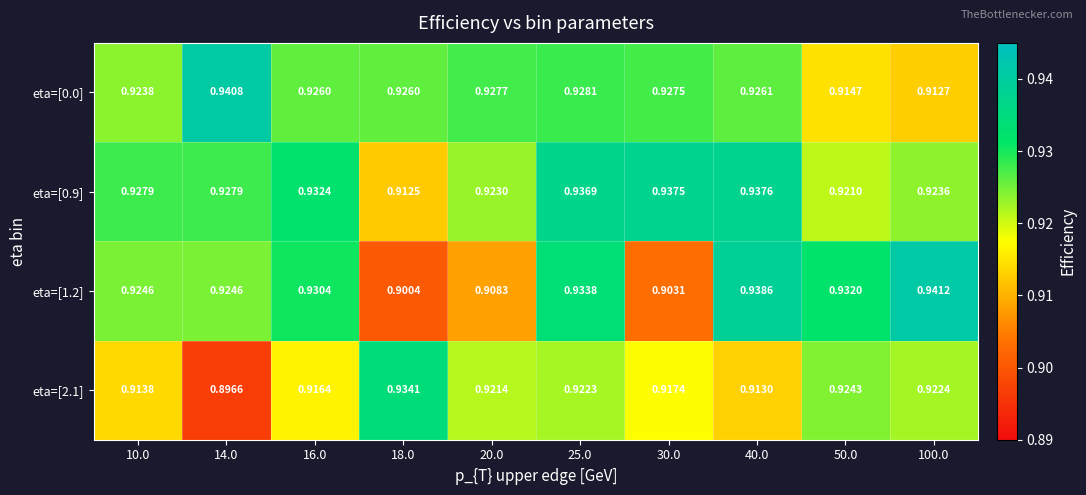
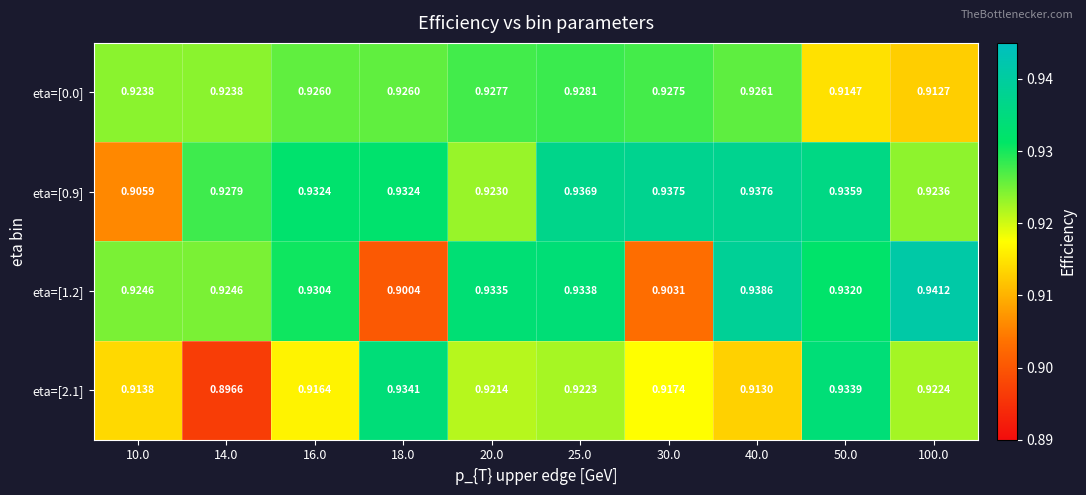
  {
    "eta=[0.0]": {
      "10.0": 0.9238,
-     "14.0": 0.9408,
+     "14.0": 0.9238,
      "16.0": 0.9260,
      "18.0": 0.9260,
      "20.0": 0.9277,
      "25.0": 0.9281,
      "30.0": 0.9275,
      "40.0": 0.9261,
      "50.0": 0.9147,
      "100.0": 0.9127
    },
    "eta=[0.9]": {
-     "10.0": 0.9279,
+     "10.0": 0.9059,
      "14.0": 0.9279,
      "16.0": 0.9324,
-     "18.0": 0.9125,
+     "18.0": 0.9324,
      "20.0": 0.9230,
      "25.0": 0.9369,
      "30.0": 0.9375,
      "40.0": 0.9376,
-     "50.0": 0.9210,
+     "50.0": 0.9359,
      "100.0": 0.9236
    },
    "eta=[1.2]": {
      "10.0": 0.9246,
      "14.0": 0.9246,
      "16.0": 0.9304,
      "18.0": 0.9004,
-     "20.0": 0.9083,
+     "20.0": 0.9335,
      "25.0": 0.9338,
      "30.0": 0.9031,
      "40.0": 0.9386,
      "50.0": 0.9320,
      "100.0": 0.9412
    },
    "eta=[2.1]": {
      "10.0": 0.9138,
      "14.0": 0.8966,
      "16.0": 0.9164,
      "18.0": 0.9341,
      "20.0": 0.9214,
      "25.0": 0.9223,
      "30.0": 0.9174,
      "40.0": 0.9130,
-     "50.0": 0.9243,
+     "50.0": 0.9339,
      "100.0": 0.9224
    }
  }
